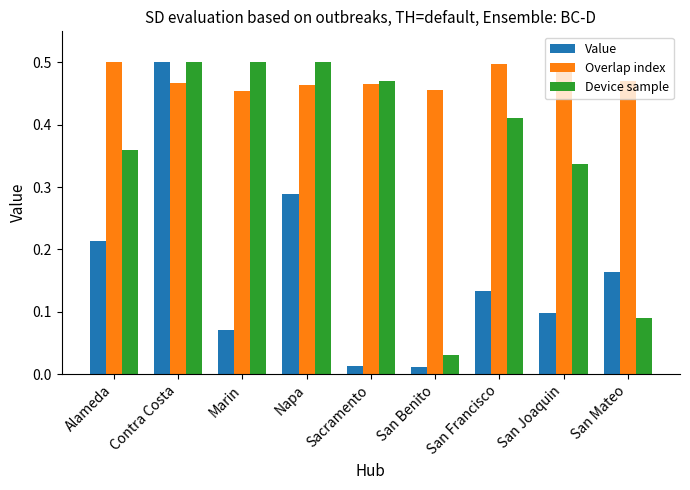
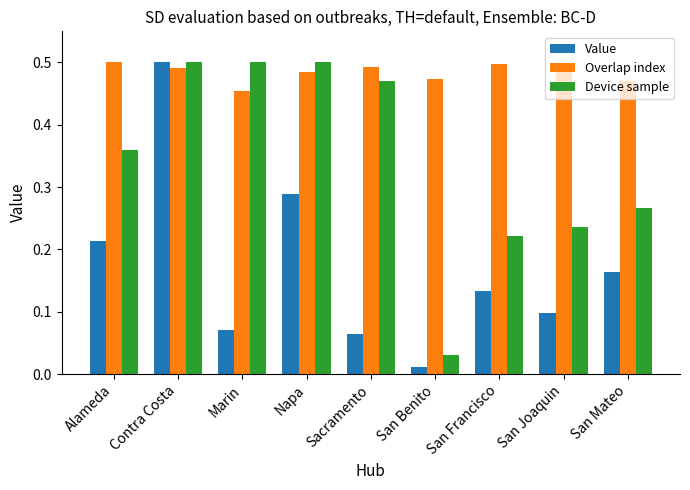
  {
    "Value": {
      "Alameda": 0.21,
      "Contra Costa": 0.50,
      "Marin": 0.07,
      "Napa": 0.29,
-     "Sacramento": 0.01,
+     "Sacramento": 0.06,
      "San Benito": 0.01,
      "San Francisco": 0.13,
      "San Joaquin": 0.10,
      "San Mateo": 0.16
    },
    "Overlap index": {
      "Alameda": 0.50,
-     "Contra Costa": 0.47,
+     "Contra Costa": 0.49,
      "Marin": 0.45,
-     "Napa": 0.46,
-     "Sacramento": 0.47,
-     "San Benito": 0.46,
+     "Napa": 0.48,
+     "Sacramento": 0.49,
+     "San Benito": 0.47,
      "San Francisco": 0.50
    },
    "Device sample": {
      "Alameda": 0.36,
      "Contra Costa": 0.50,
      "Marin": 0.50,
      "Napa": 0.50,
      "Sacramento": 0.47,
      "San Benito": 0.03,
-     "San Francisco": 0.41,
-     "San Joaquin": 0.34,
-     "San Mateo": 0.09
+     "San Francisco": 0.22,
+     "San Joaquin": 0.24,
+     "San Mateo": 0.27
    }
  }
